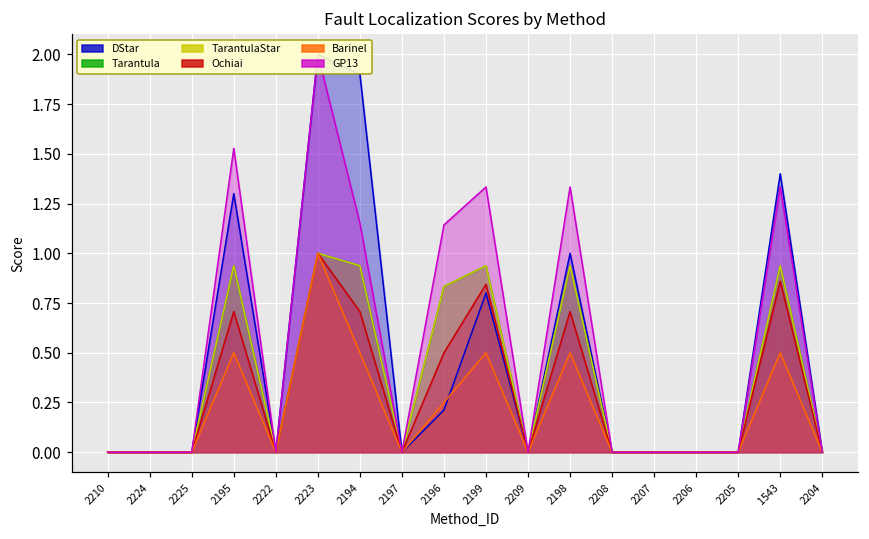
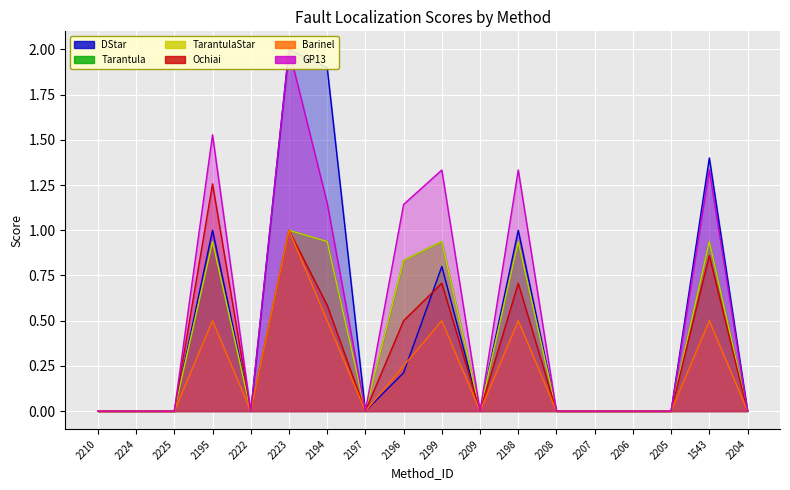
  {
    "DStar": {
-     "2195": 1.3,
+     "2195": 1.0,
      "2196": 0.2,
      "2199": 0.8,
      "2198": 1.0,
      "1543": 1.4
    },
    "Ochiai": {
-     "2195": 0.71,
-     "2194": 0.71,
+     "2195": 1.26,
+     "2194": 0.59,
      "2196": 0.50,
-     "2199": 0.84,
+     "2199": 0.71,
      "2198": 0.71,
      "1543": 0.86
    },
    "GP13": {
      "2195": 1.53,
      "2194": 1.15,
      "2196": 1.14,
      "2199": 1.33,
      "2198": 1.33,
      "1543": 1.33
    }
  }
